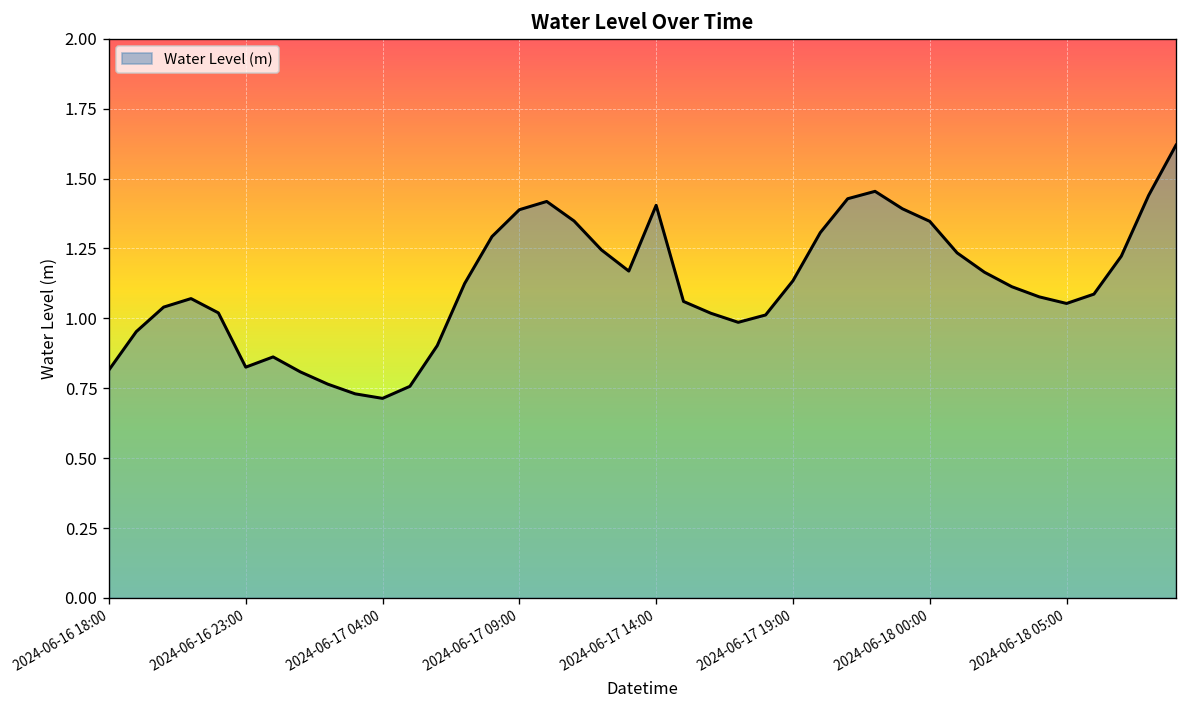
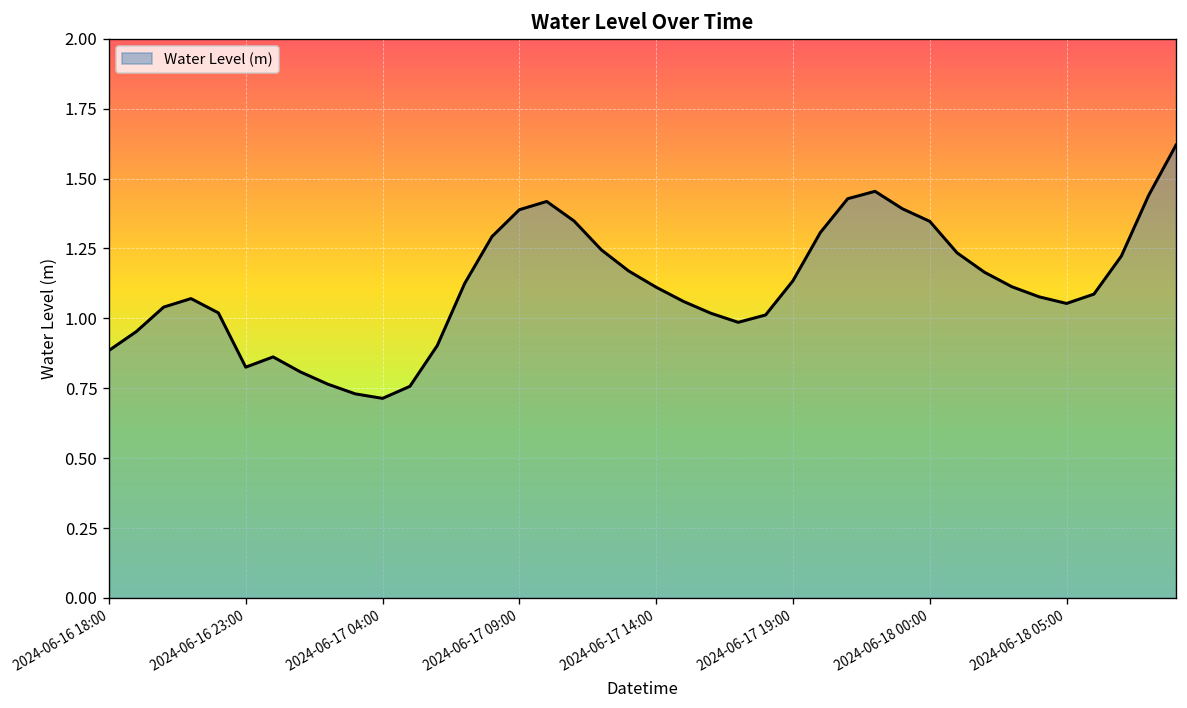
  {
-   "2024-06-16 18:00": 0.82,
+   "2024-06-16 18:00": 0.89,
    "2024-06-16 23:00": 0.83,
    "2024-06-17 04:00": 0.71,
    "2024-06-17 09:00": 1.39,
-   "2024-06-17 14:00": 1.40,
+   "2024-06-17 14:00": 1.11,
    "2024-06-17 19:00": 1.13,
    "2024-06-18 00:00": 1.35,
    "2024-06-18 05:00": 1.05
  }
